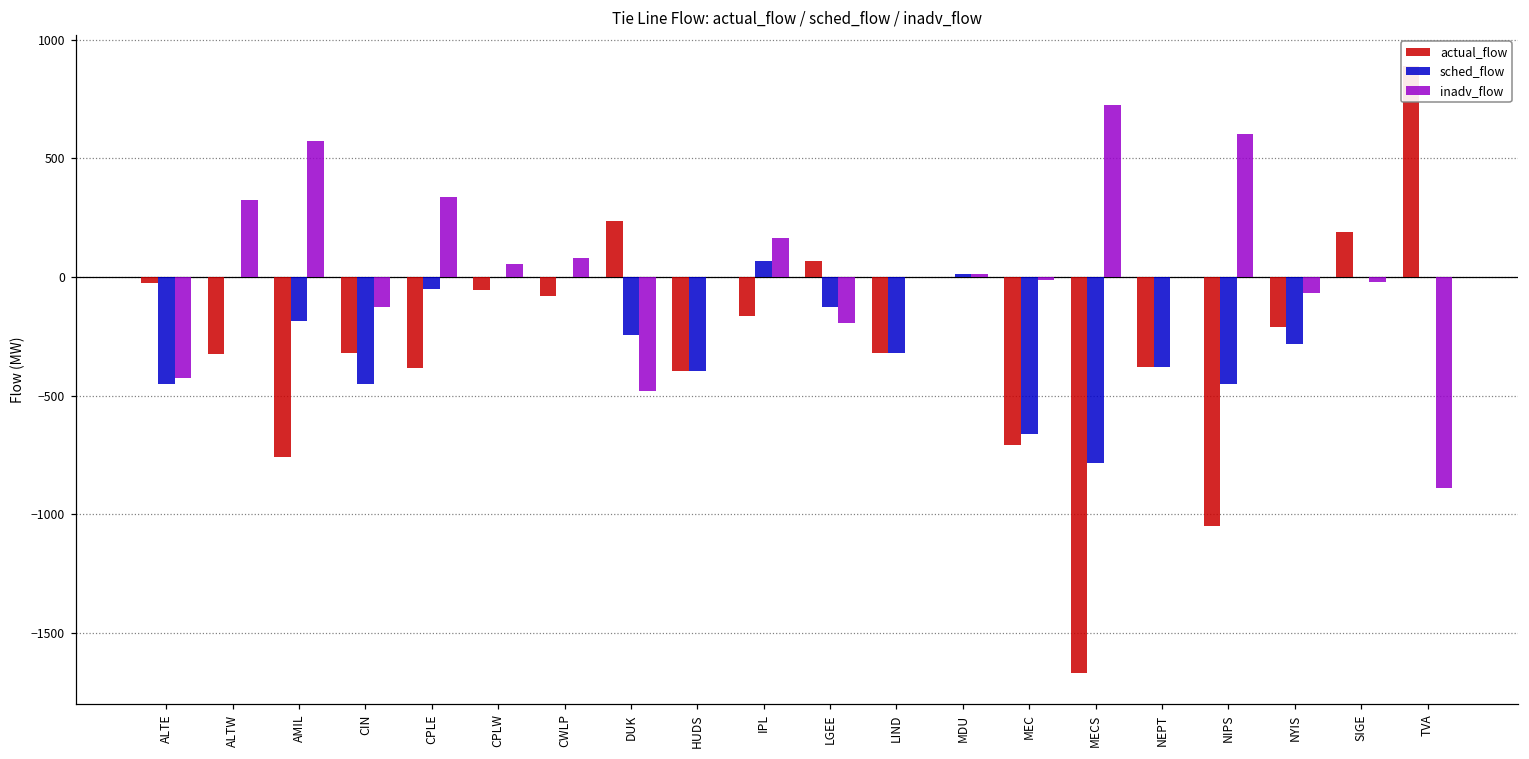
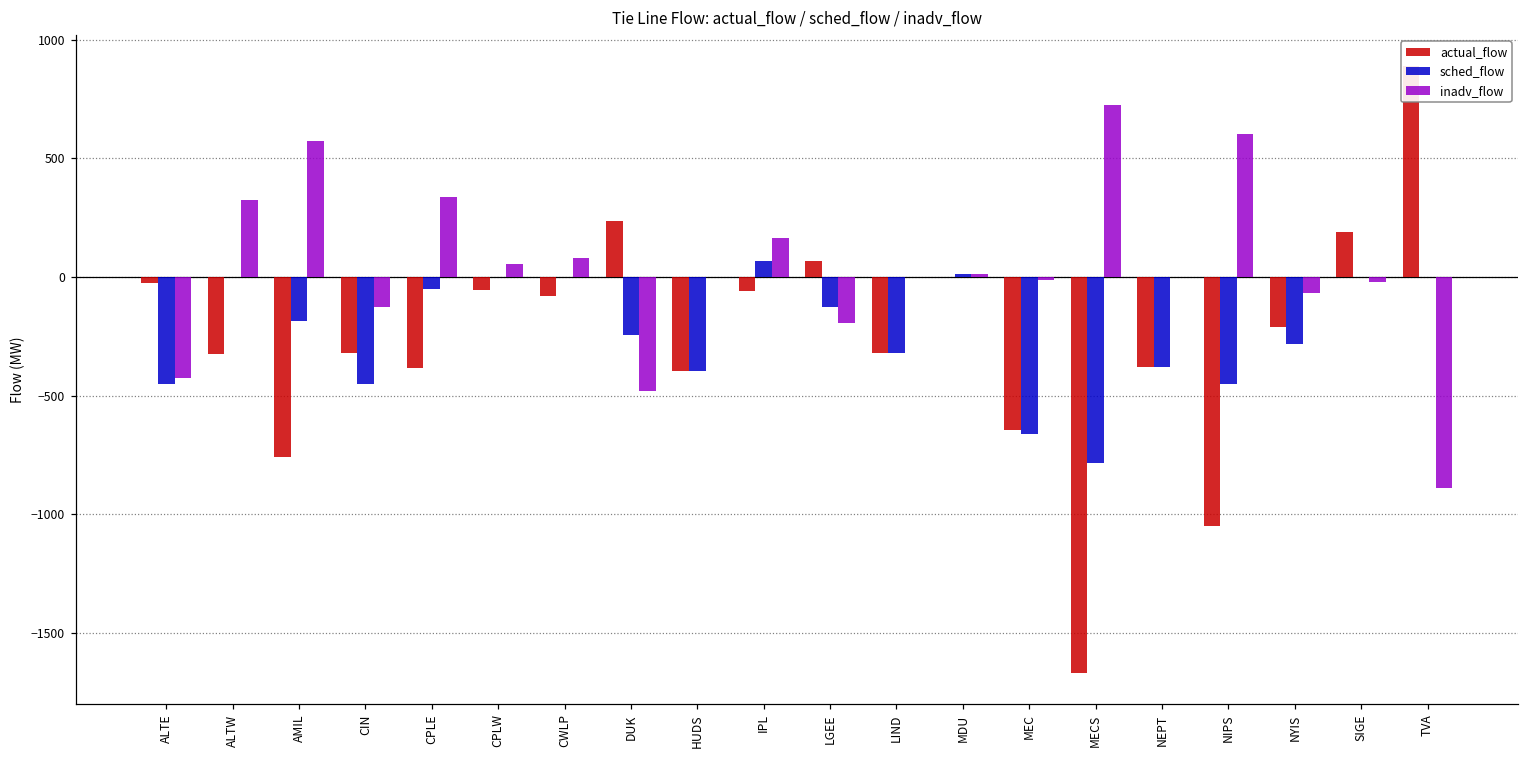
  {
    "actual_flow": {
      "ALTE": -20,
      "ALTW": -330,
      "AMIL": -760,
      "CIN": -320,
      "CPLE": -390,
      "CPLW": -50,
      "CWLP": -80,
      "DUK": 240,
      "HUDS": -400,
-     "IPL": -170,
+     "IPL": -60,
      "LGEE": 70,
      "LIND": -320,
      "MDU": 0,
-     "MEC": -710,
+     "MEC": -650,
      "MECS": -1670,
      "NEPT": -380,
      "NIPS": -1050,
      "NYIS": -210,
      "SIGE": 190
    },
    "sched_flow": {
      "ALTE": -450,
      "ALTW": 0,
      "AMIL": -180,
      "CIN": -450,
      "CPLE": -50,
      "CPLW": 0,
      "CWLP": 0,
      "DUK": -250,
      "HUDS": -400,
      "IPL": 70,
      "LGEE": -130,
      "LIND": -320,
      "MDU": 10,
      "MEC": -660,
      "MECS": -780,
      "NEPT": -380,
      "NIPS": -450,
      "NYIS": -280,
      "SIGE": 0,
      "TVA": 0
    },
    "inadv_flow": {
      "ALTE": -430,
      "ALTW": 330,
      "AMIL": 570,
      "CIN": -130,
      "CPLE": 340,
      "CPLW": 50,
      "CWLP": 80,
      "DUK": -480,
      "HUDS": 0,
      "IPL": 170,
      "LGEE": -190,
      "LIND": 0,
      "MDU": 10,
      "MEC": -20,
      "MECS": 730,
      "NEPT": 0,
      "NIPS": 600,
      "NYIS": -70,
      "SIGE": -20,
      "TVA": -890
    }
  }
